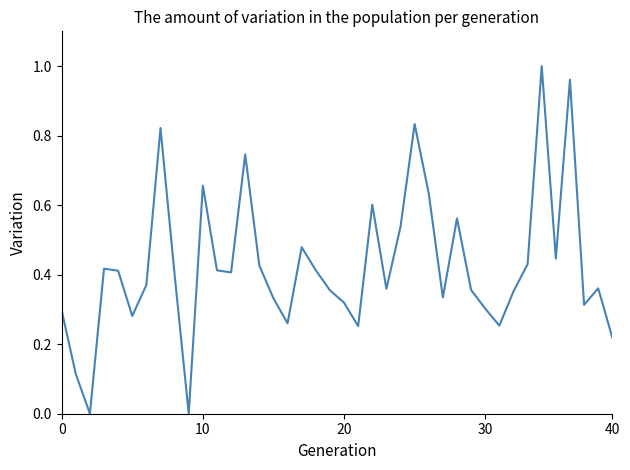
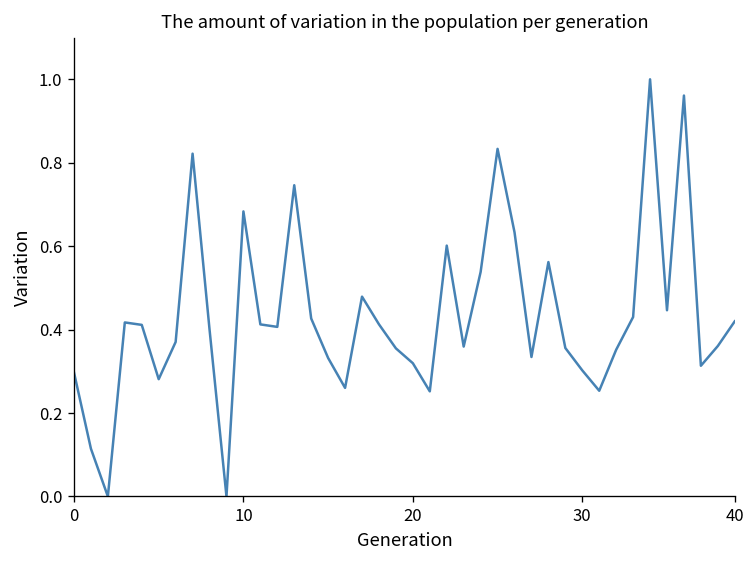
  {
    "0": 0.30,
-   "10": 0.66,
+   "10": 0.68,
    "20": 0.32,
    "30": 0.30,
-   "40": 0.22
+   "40": 0.42
  }
